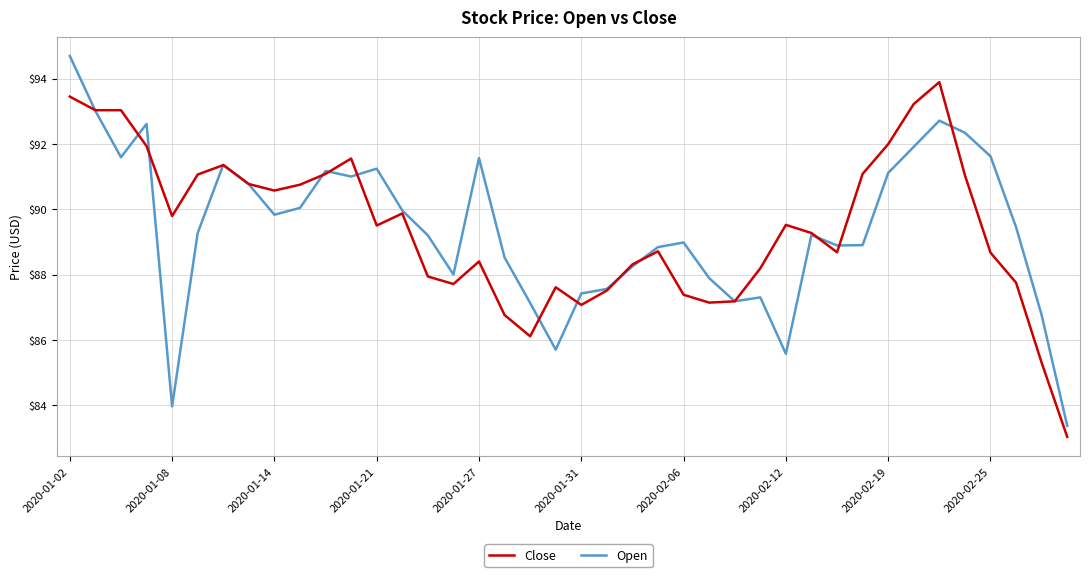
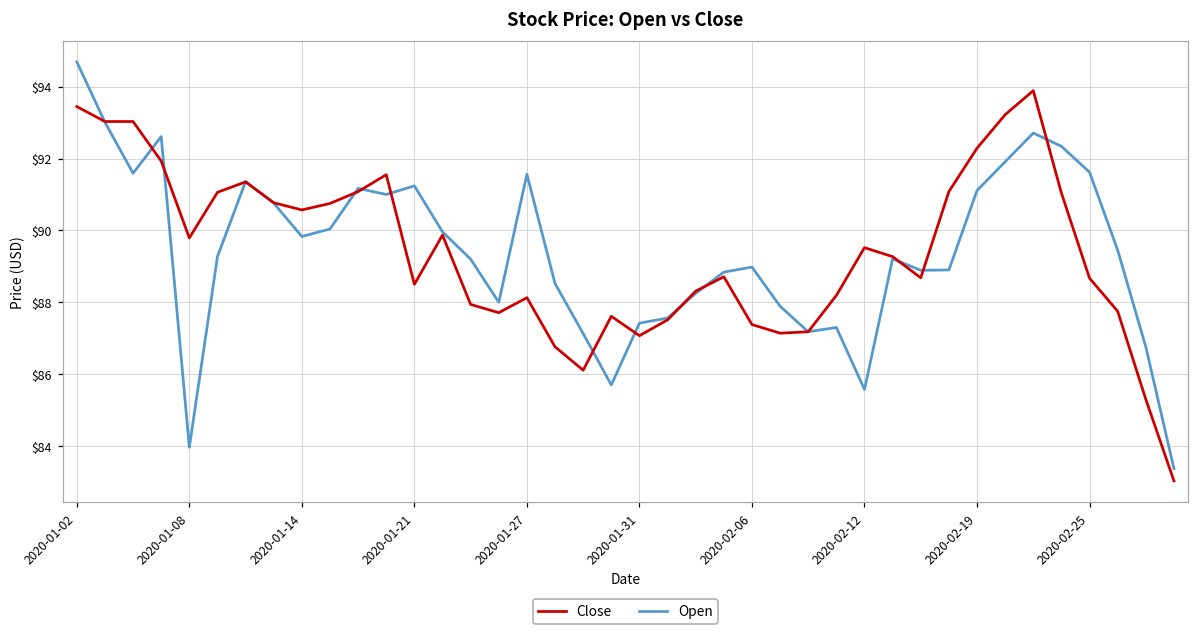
  {
    "Close": {
      "2020-01-02": "$93.4",
      "2020-01-08": "$89.8",
      "2020-01-14": "$90.6",
-     "2020-01-21": "$89.5",
-     "2020-01-27": "$88.4",
+     "2020-01-21": "$88.5",
+     "2020-01-27": "$88.1",
      "2020-01-31": "$87.1",
      "2020-02-06": "$87.4",
      "2020-02-12": "$89.5",
-     "2020-02-19": "$92.0",
+     "2020-02-19": "$92.3",
      "2020-02-25": "$88.7"
    },
    "Open": {
      "2020-01-02": "$94.7",
      "2020-01-08": "$84.0",
      "2020-01-14": "$89.8",
      "2020-01-21": "$91.2",
      "2020-01-27": "$91.6",
      "2020-01-31": "$87.4",
      "2020-02-06": "$89.0",
      "2020-02-12": "$85.6",
      "2020-02-19": "$91.1",
      "2020-02-25": "$91.6"
    }
  }
